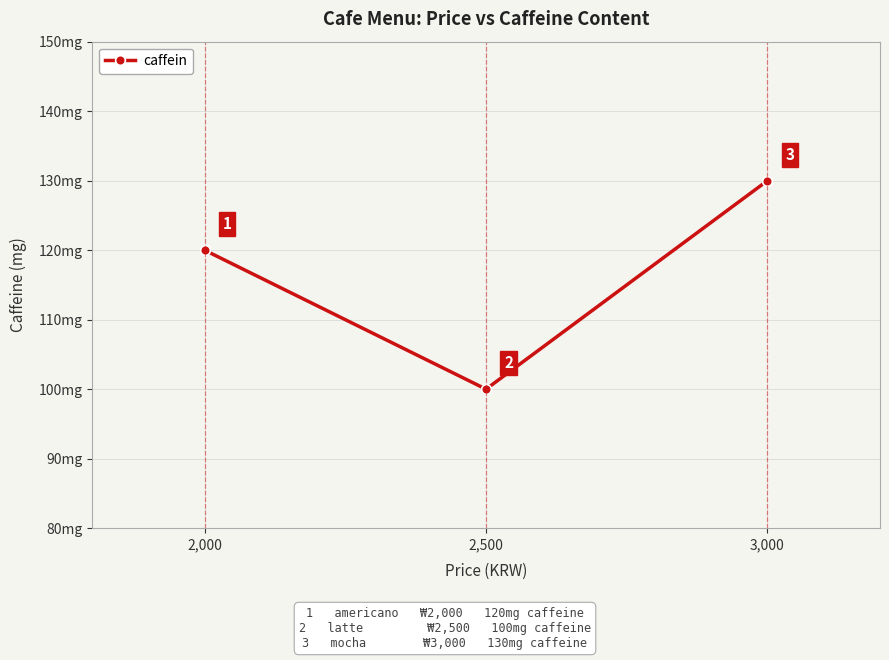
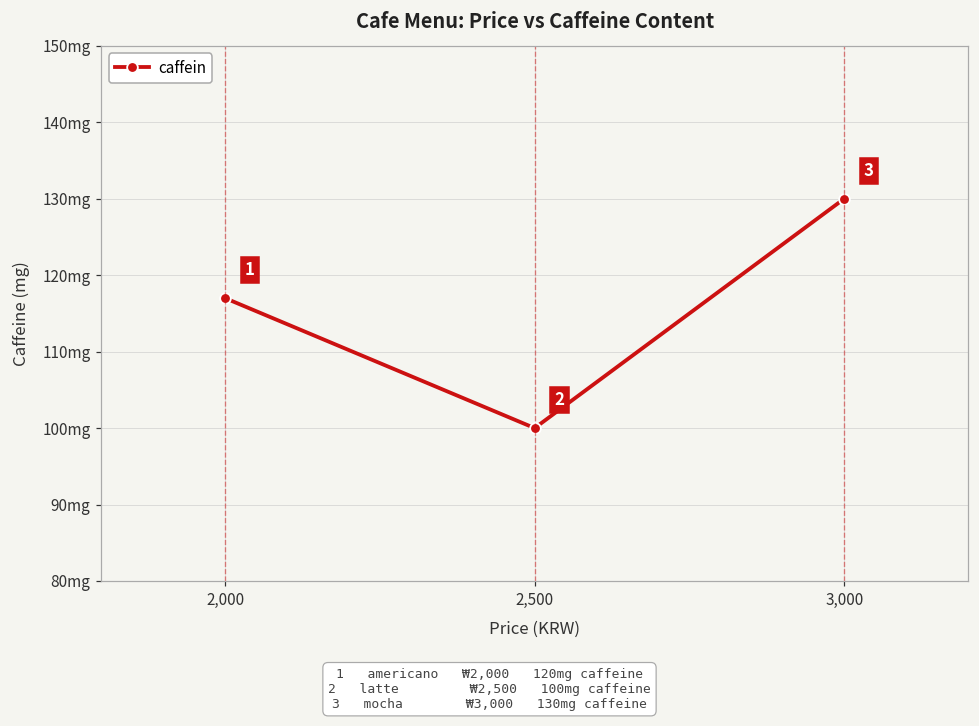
  {
-   "2,000": "120mg",
+   "2,000": "117mg",
    "2,500": "100mg",
    "3,000": "130mg"
  }
